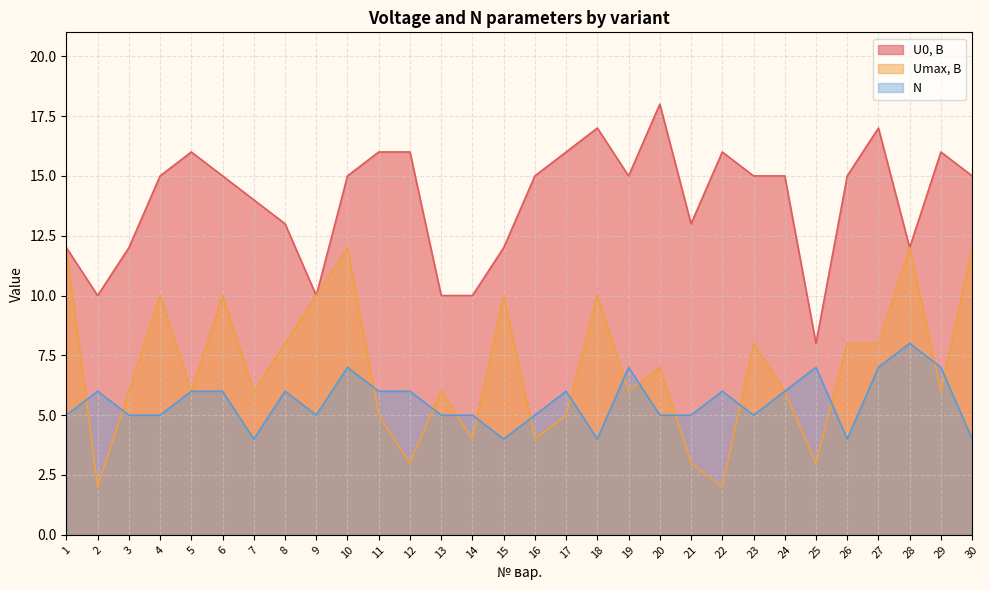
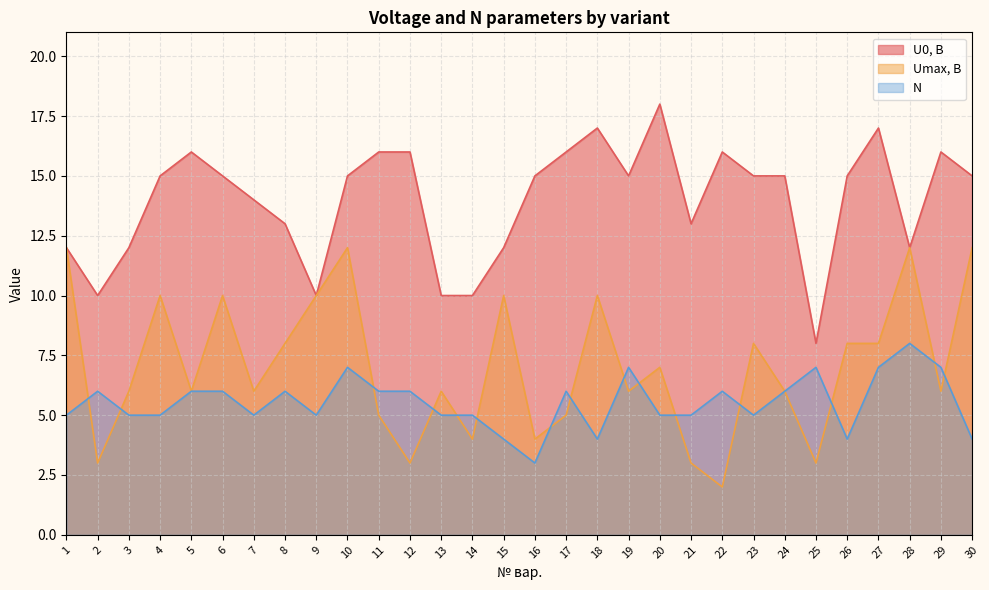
  {
    "U0, В": {
      "2": 10,
      "3": 12,
      "4": 15,
      "5": 16,
      "6": 15,
      "7": 14,
      "8": 13,
      "10": 15,
      "11": 16,
      "12": 16,
      "13": 10,
      "14": 10,
      "15": 12,
      "16": 15,
      "17": 16,
      "18": 17,
      "19": 15,
      "20": 18,
      "21": 13,
      "22": 16,
      "23": 15,
      "24": 15,
      "25": 8,
      "26": 15,
      "27": 17,
      "29": 16,
      "30": 15
    },
    "Umax, В": {
-     "2": 2,
+     "2": 3,
      "3": 6,
      "4": 10,
      "6": 10,
      "7": 6,
      "8": 8,
      "10": 12,
      "11": 5,
      "12": 3,
      "13": 6,
      "14": 4,
      "15": 10,
      "16": 4,
      "17": 5,
      "18": 10,
      "19": 6,
      "20": 7,
      "21": 3,
      "22": 2,
      "23": 8,
      "25": 3,
      "26": 8,
      "27": 8,
      "29": 6,
      "30": 12
    },
    "N": {
      "1": 5,
      "2": 6,
      "3": 5,
      "4": 5,
      "6": 6,
-     "7": 4,
+     "7": 5,
      "8": 6,
      "9": 5,
      "10": 7,
      "11": 6,
      "12": 6,
      "13": 5,
      "14": 5,
      "15": 4,
-     "16": 5,
+     "16": 3,
      "17": 6,
      "18": 4,
      "19": 7,
      "20": 5,
      "21": 5,
      "22": 6,
      "23": 5,
      "25": 7,
      "26": 4,
      "27": 7,
      "28": 8,
      "29": 7,
      "30": 4
    }
  }
